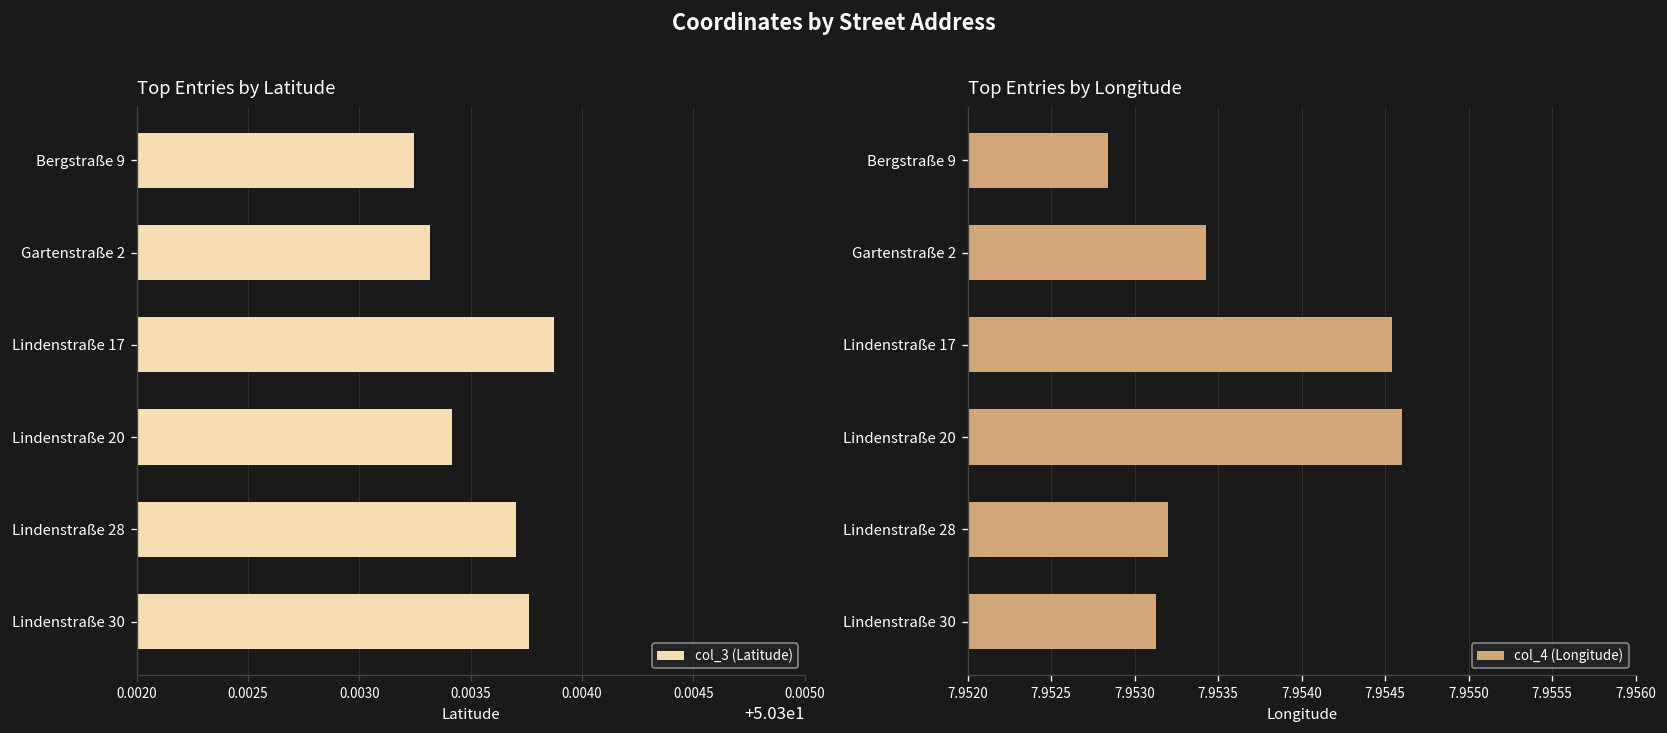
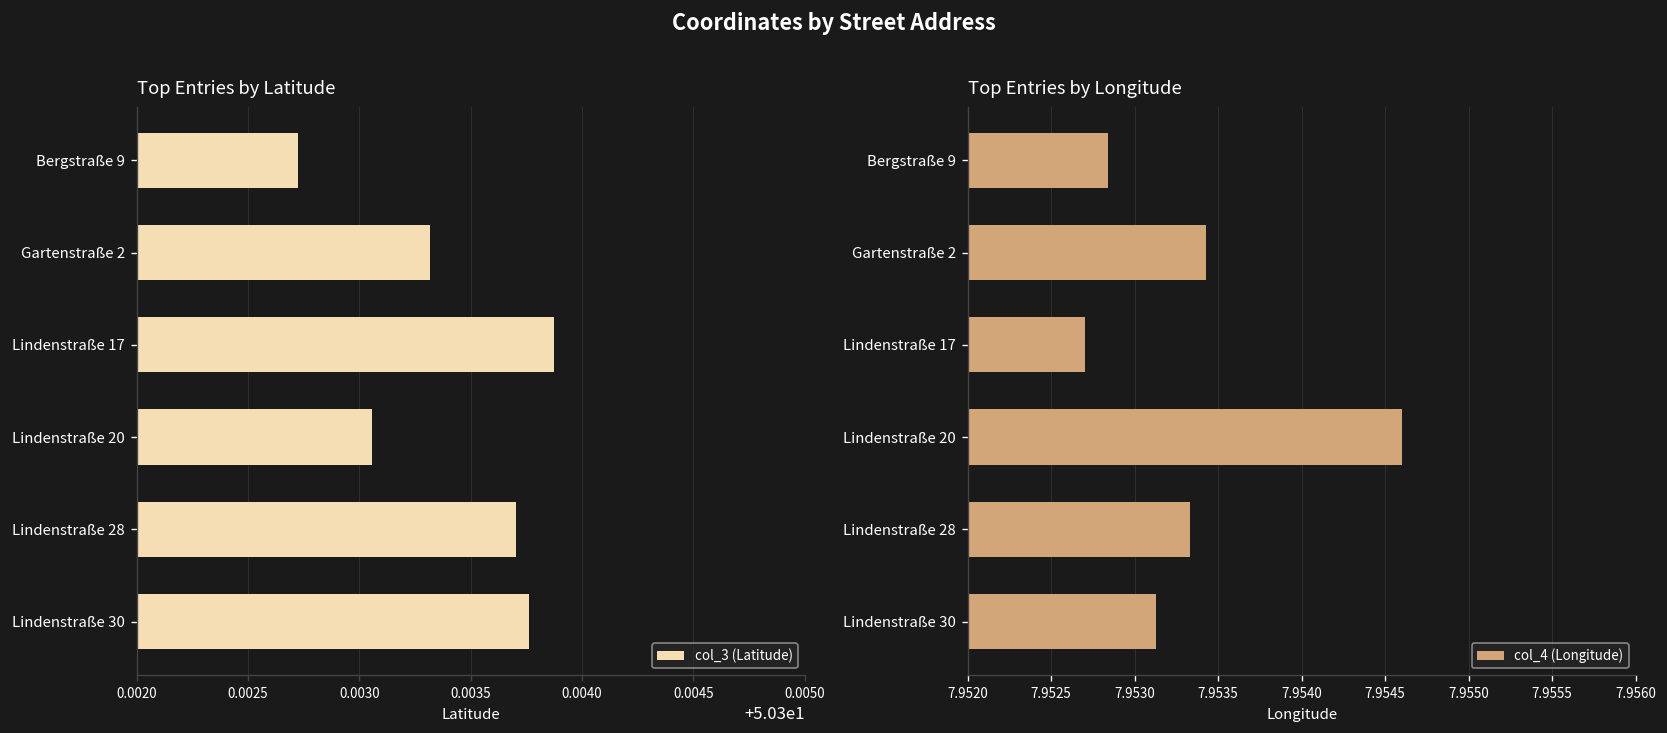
  {
    "Top Entries by Latitude": {
-     "Bergstraße 9": 50.30325,
+     "Bergstraße 9": 50.30272,
      "Gartenstraße 2": 50.30332,
      "Lindenstraße 17": 50.30388,
-     "Lindenstraße 20": 50.30342,
+     "Lindenstraße 20": 50.30306,
      "Lindenstraße 28": 50.30370,
      "Lindenstraße 30": 50.30376
    },
    "Top Entries by Longitude": {
      "Bergstraße 9": 7.95284,
      "Gartenstraße 2": 7.95343,
-     "Lindenstraße 17": 7.95454,
+     "Lindenstraße 17": 7.95270,
      "Lindenstraße 20": 7.95460,
-     "Lindenstraße 28": 7.95320,
+     "Lindenstraße 28": 7.95333,
      "Lindenstraße 30": 7.95313
    }
  }
